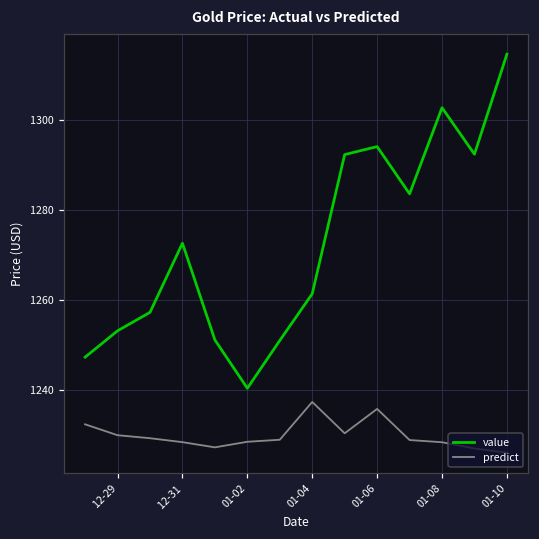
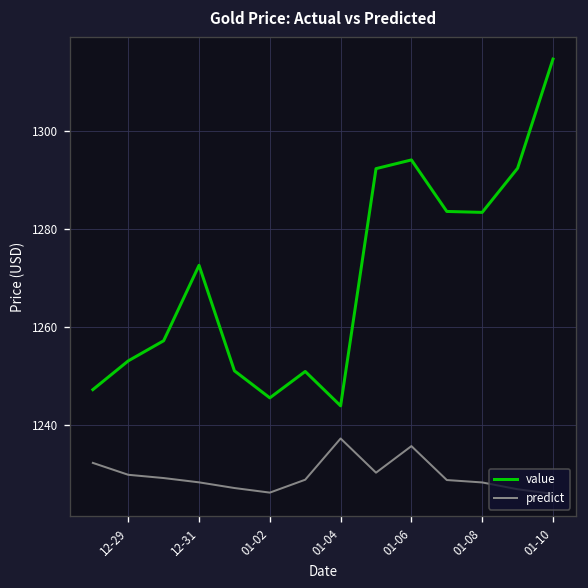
  {
    "value": {
      "12-29": 1253,
      "12-31": 1273,
-     "01-02": 1240,
-     "01-04": 1261,
+     "01-02": 1246,
+     "01-04": 1244,
      "01-06": 1294,
-     "01-08": 1303,
+     "01-08": 1283,
      "01-10": 1315
    },
    "predict": {
      "12-29": 1230,
      "12-31": 1228,
-     "01-02": 1228,
+     "01-02": 1226,
      "01-04": 1237,
      "01-06": 1236,
      "01-08": 1228
    }
  }
